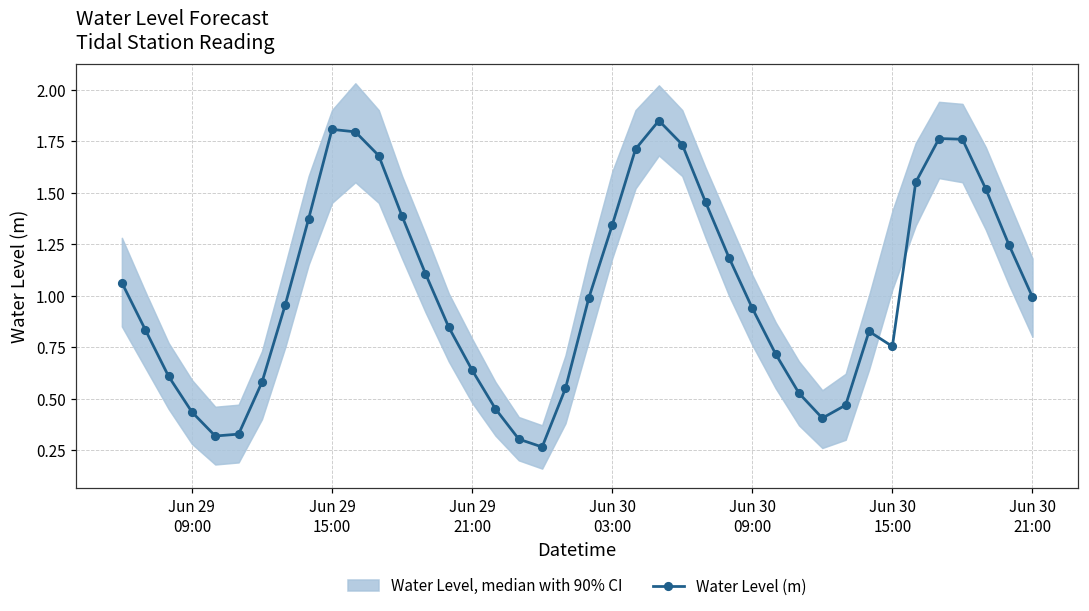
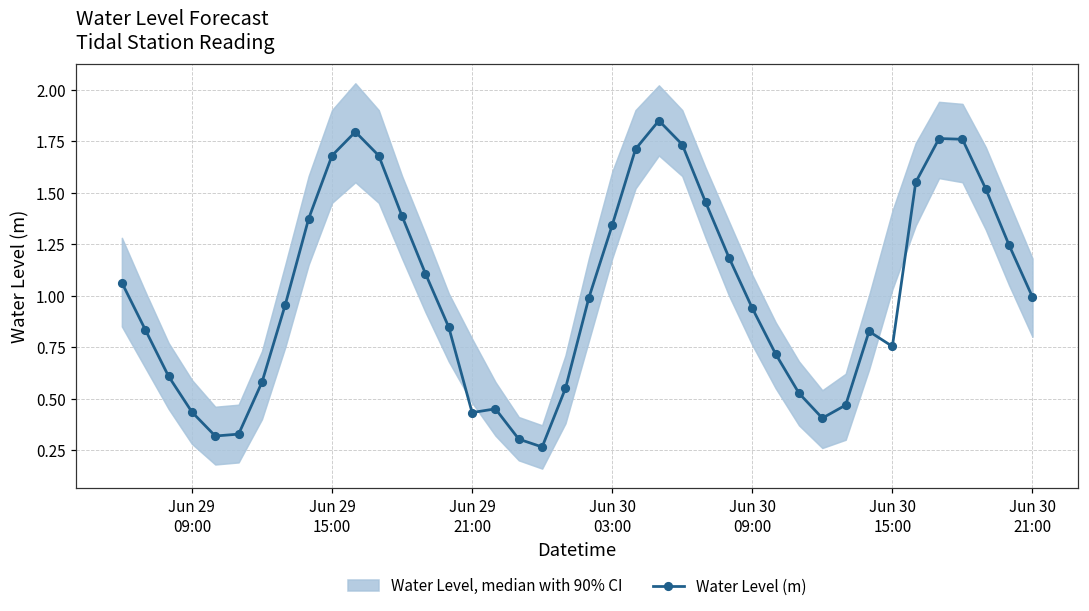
  {
    "Water Level (m)": {
      "Jun 29 09:00": 0.43,
-     "Jun 29 15:00": 1.81,
-     "Jun 29 21:00": 0.64,
+     "Jun 29 15:00": 1.68,
+     "Jun 29 21:00": 0.43,
      "Jun 30 03:00": 1.34,
      "Jun 30 09:00": 0.94,
      "Jun 30 15:00": 0.75,
      "Jun 30 21:00": 0.99
    }
  }
